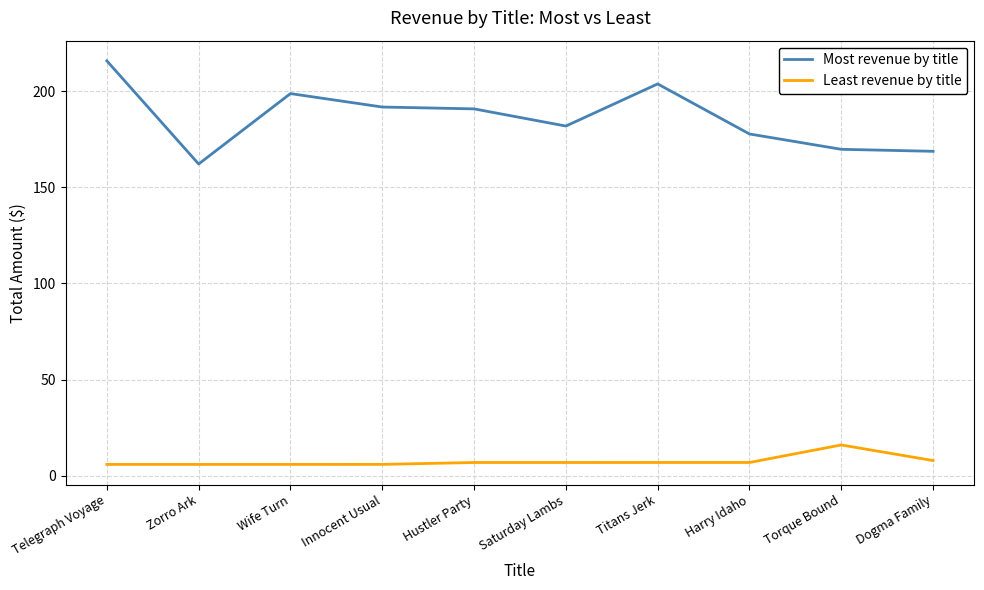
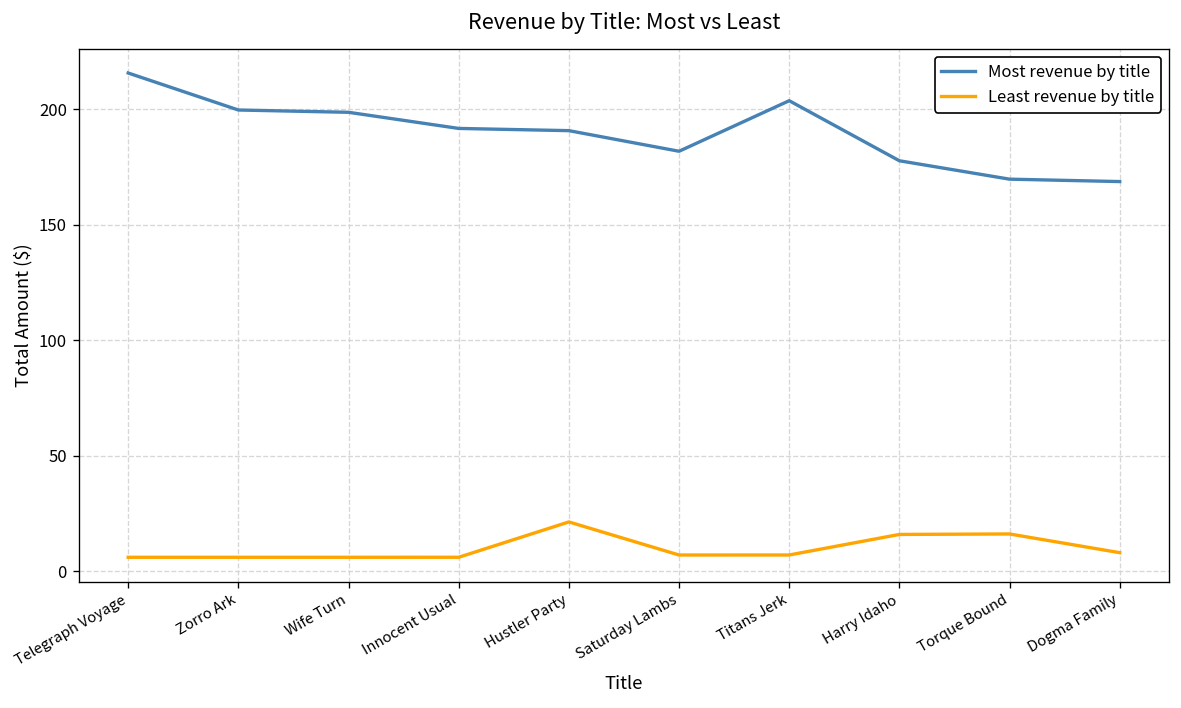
  {
    "Most revenue by title": {
      "Telegraph Voyage": 216,
-     "Zorro Ark": 162,
+     "Zorro Ark": 200,
      "Wife Turn": 199,
      "Innocent Usual": 192,
      "Hustler Party": 191,
      "Saturday Lambs": 182,
      "Titans Jerk": 204,
      "Harry Idaho": 178,
      "Torque Bound": 170,
      "Dogma Family": 169
    },
    "Least revenue by title": {
      "Telegraph Voyage": 6,
      "Zorro Ark": 6,
      "Wife Turn": 6,
      "Innocent Usual": 6,
-     "Hustler Party": 7,
+     "Hustler Party": 21,
      "Saturday Lambs": 7,
      "Titans Jerk": 7,
-     "Harry Idaho": 7,
+     "Harry Idaho": 16,
      "Torque Bound": 16,
      "Dogma Family": 8
    }
  }
